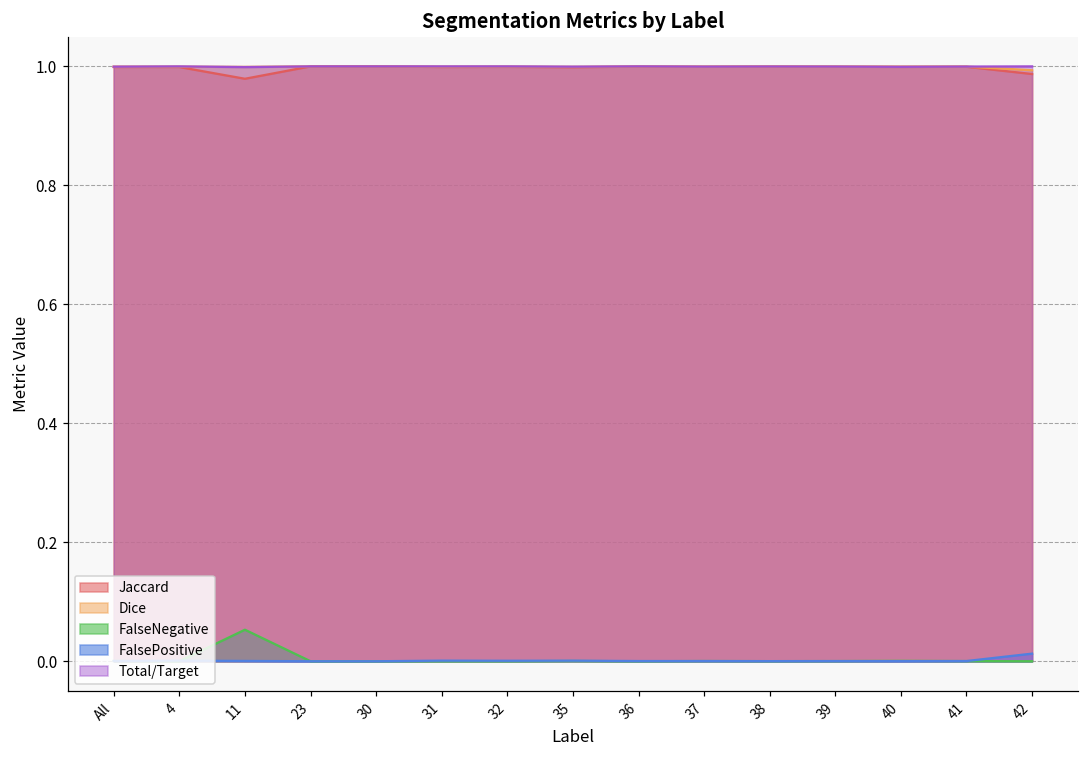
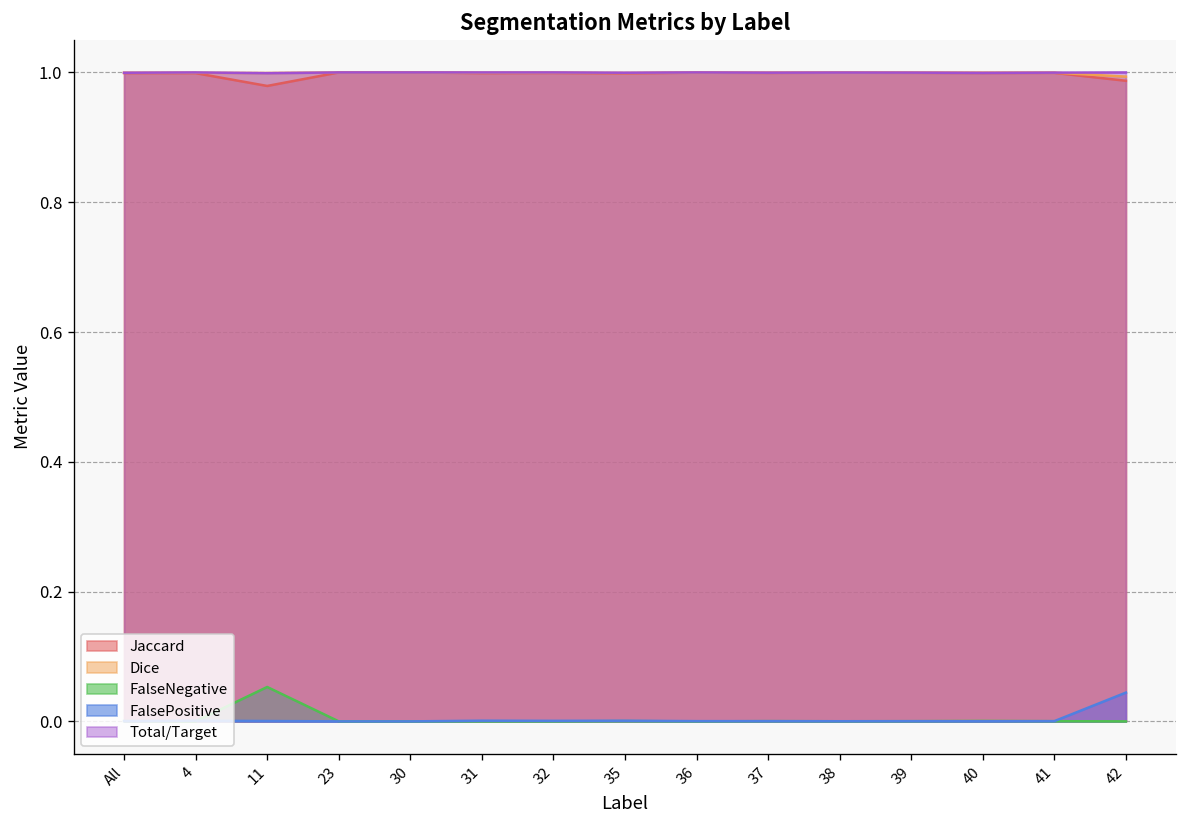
  {
    "Jaccard": {
      "11": 0.98,
      "42": 0.99
    },
    "Dice": {
      "42": 0.99
    },
    "FalseNegative": {
      "11": 0.05,
      "42": 0.00
    },
    "FalsePositive": {
      "11": 0.00,
-     "42": 0.01
+     "42": 0.04
    },
    "Total/Target": {
      "42": 1.00
    }
  }
